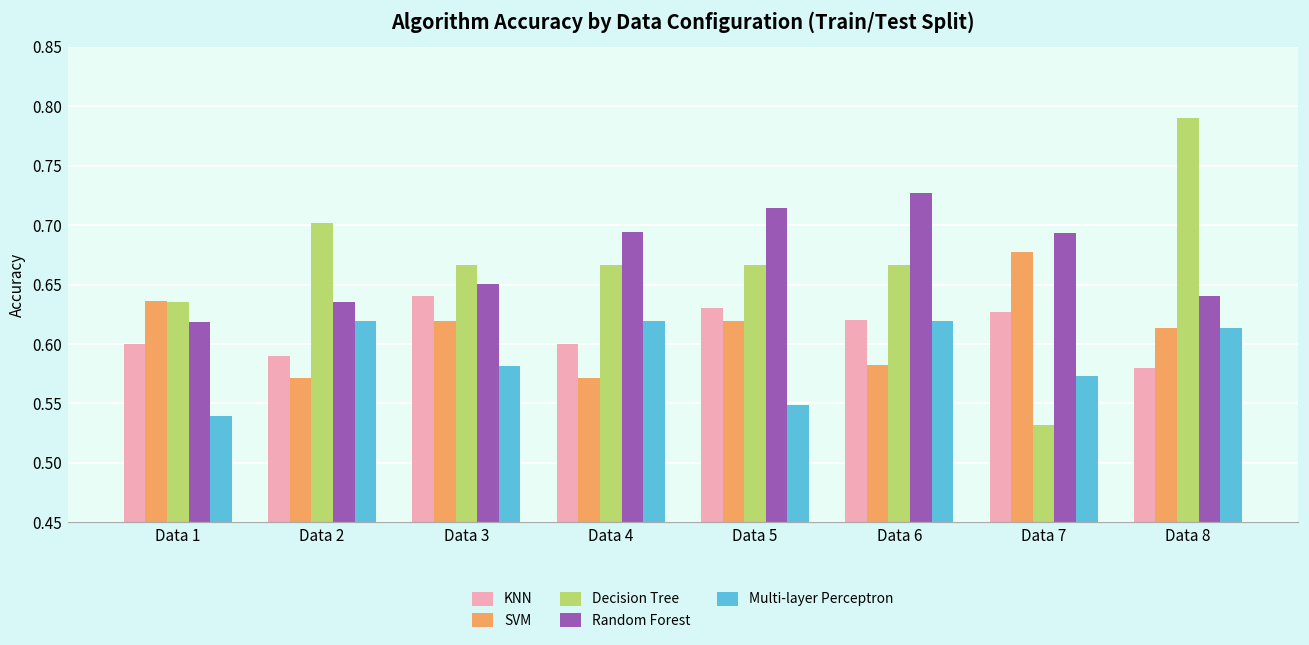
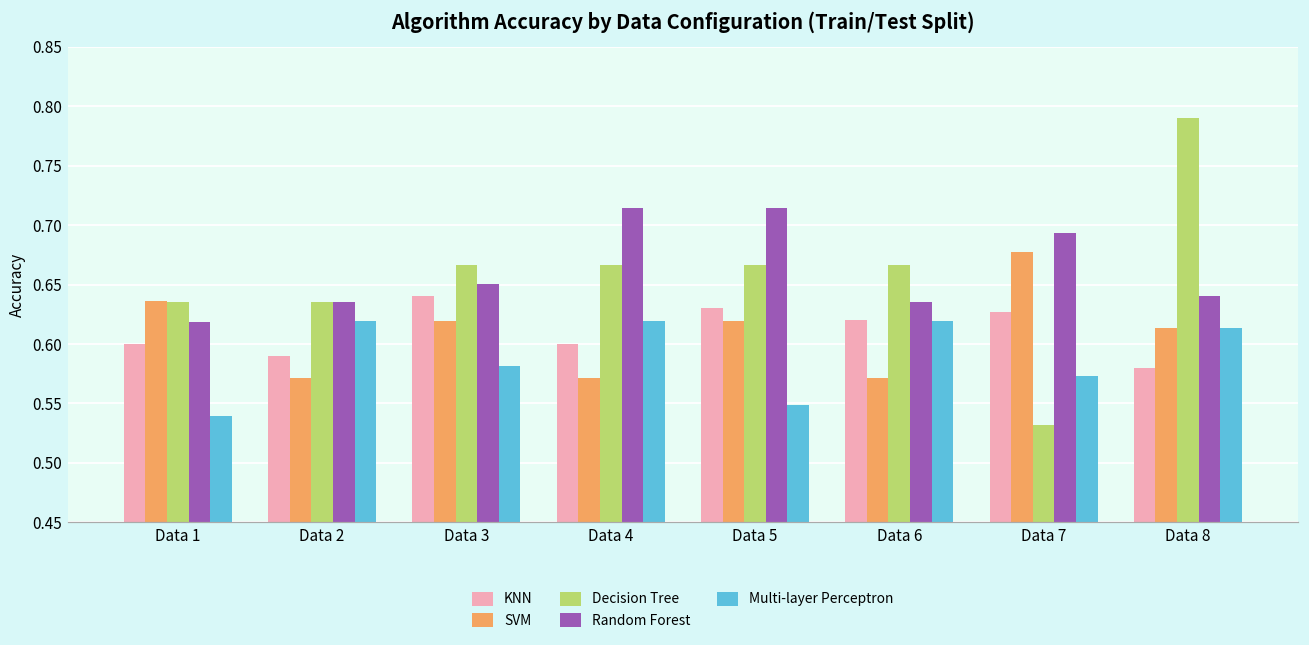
  {
    "KNN": {
      "Data 1": 0.600,
      "Data 2": 0.590,
      "Data 3": 0.640,
      "Data 4": 0.600,
      "Data 5": 0.630,
      "Data 6": 0.620,
      "Data 7": 0.627,
      "Data 8": 0.580
    },
    "SVM": {
      "Data 1": 0.636,
      "Data 2": 0.571,
      "Data 3": 0.619,
      "Data 4": 0.571,
      "Data 5": 0.619,
-     "Data 6": 0.582,
+     "Data 6": 0.571,
      "Data 7": 0.677,
      "Data 8": 0.613
    },
    "Decision Tree": {
      "Data 1": 0.635,
-     "Data 2": 0.701,
+     "Data 2": 0.635,
      "Data 3": 0.667,
      "Data 4": 0.667,
      "Data 5": 0.667,
      "Data 6": 0.667,
      "Data 7": 0.532,
      "Data 8": 0.790
    },
    "Random Forest": {
      "Data 1": 0.618,
      "Data 2": 0.635,
      "Data 3": 0.651,
-     "Data 4": 0.694,
+     "Data 4": 0.714,
      "Data 5": 0.714,
-     "Data 6": 0.727,
+     "Data 6": 0.635,
      "Data 7": 0.693,
      "Data 8": 0.640
    },
    "Multi-layer Perceptron": {
      "Data 1": 0.540,
      "Data 2": 0.619,
      "Data 3": 0.582,
      "Data 4": 0.619,
      "Data 5": 0.549,
      "Data 6": 0.619,
      "Data 7": 0.573,
      "Data 8": 0.613
    }
  }
